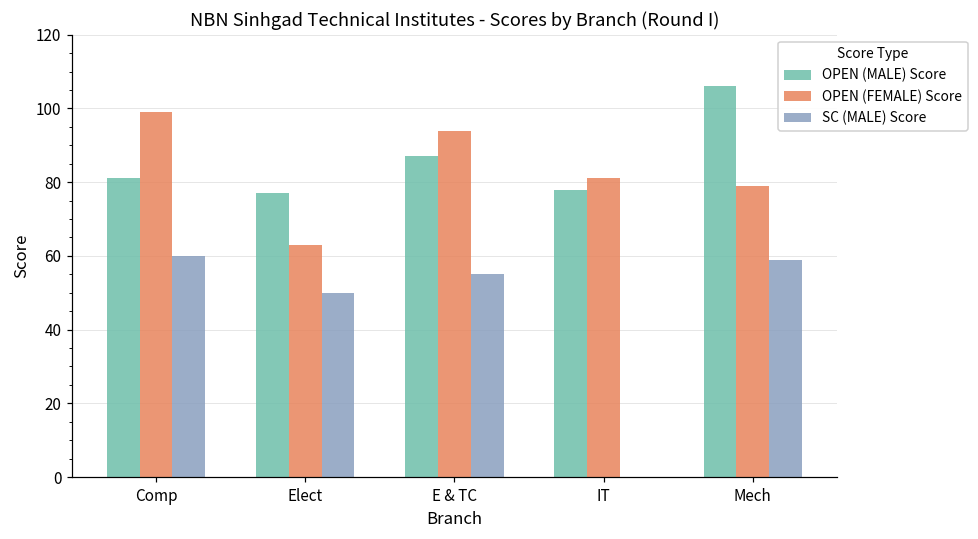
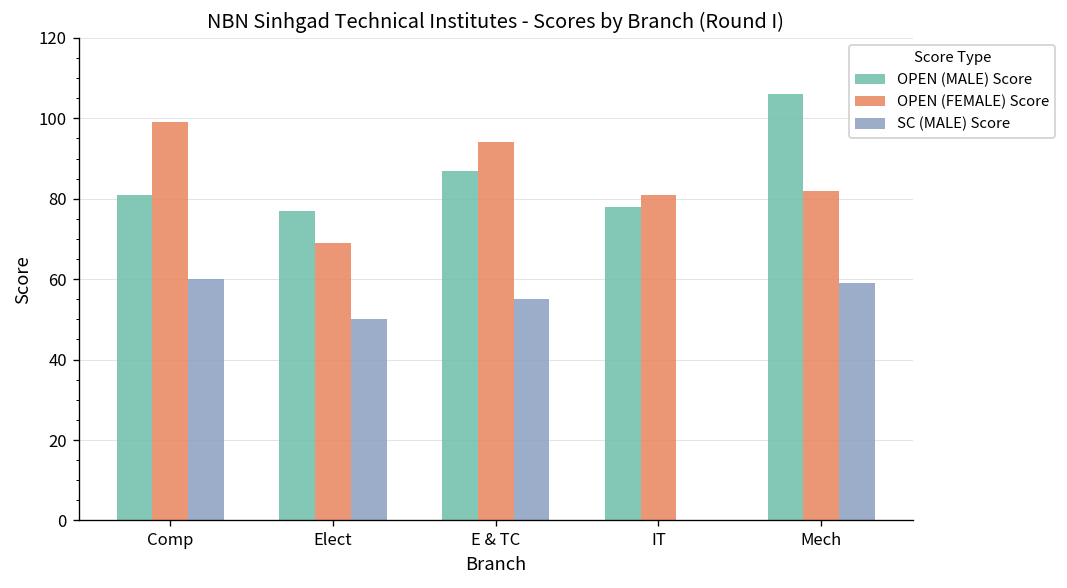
  {
    "OPEN (FEMALE) Score": {
      "Comp": 99,
-     "Elect": 63,
+     "Elect": 69,
      "E & TC": 94,
      "IT": 81,
-     "Mech": 79
+     "Mech": 82
    }
  }
